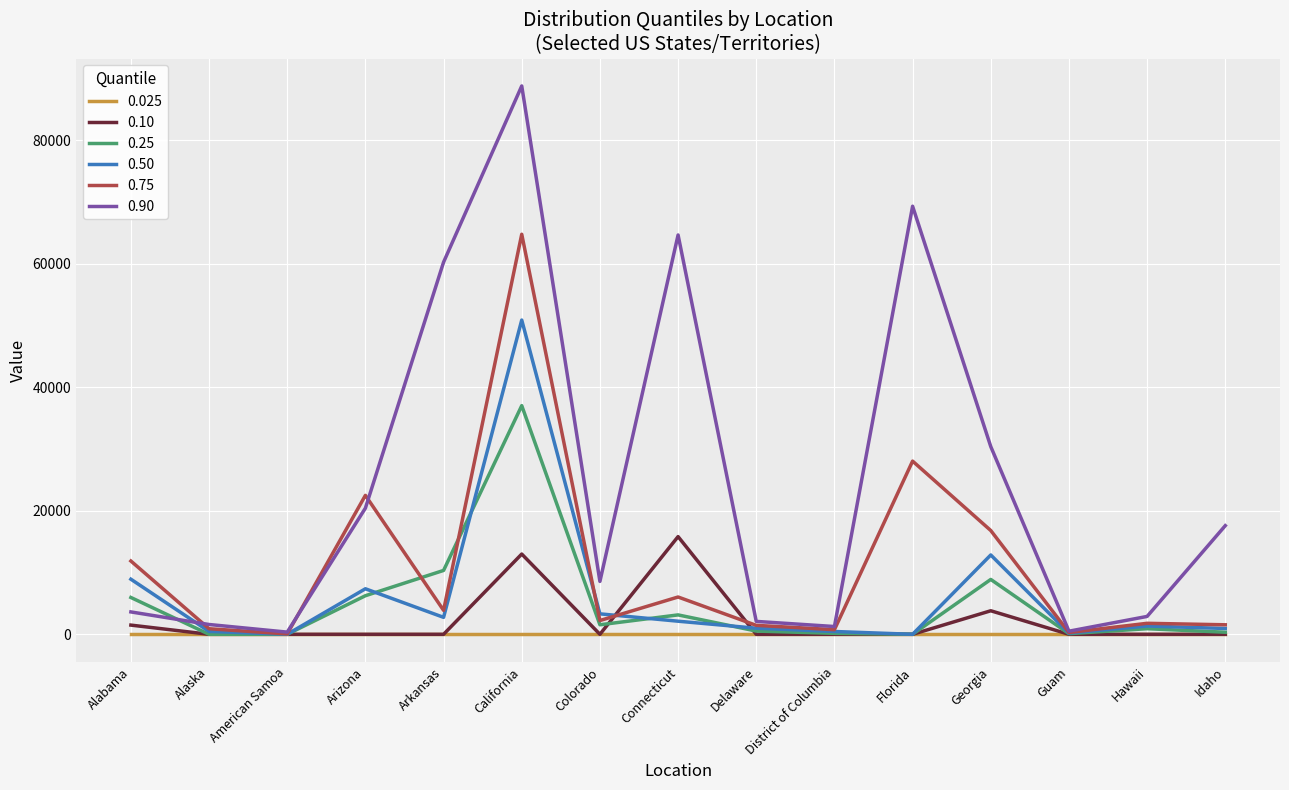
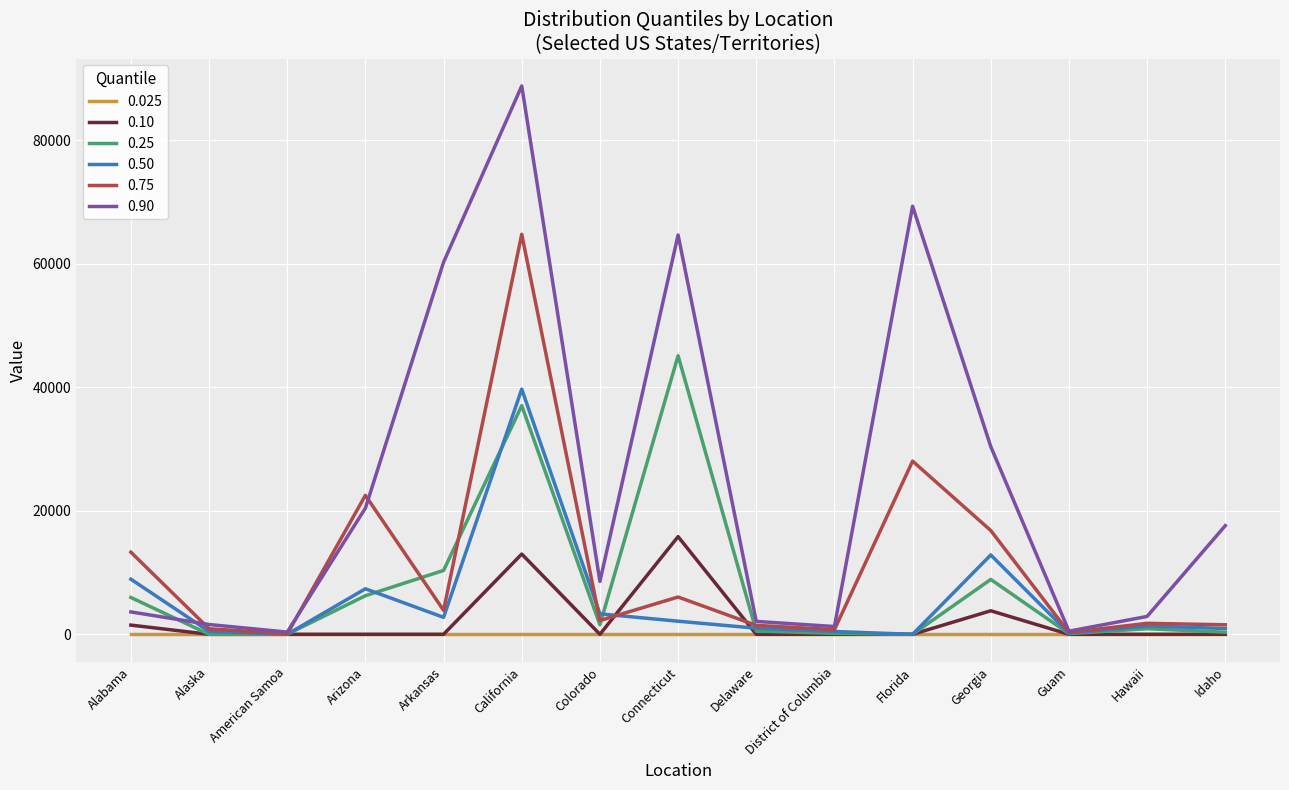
  {
    "0.025": {
      "Alabama": 0,
      "California": 0,
      "Connecticut": 0,
      "Georgia": 0
    },
    "0.10": {
      "Alabama": 1000,
      "California": 13000,
      "Connecticut": 16000,
      "Georgia": 4000
    },
    "0.25": {
      "Alabama": 6000,
      "Arizona": 6000,
      "Arkansas": 10000,
      "California": 37000,
      "Colorado": 2000,
-     "Connecticut": 3000,
+     "Connecticut": 45000,
      "Delaware": 1000,
      "Georgia": 9000,
      "Hawaii": 1000
    },
    "0.50": {
      "Alabama": 9000,
      "Alaska": 0,
      "Arizona": 7000,
      "Arkansas": 3000,
-     "California": 51000,
+     "California": 40000,
      "Colorado": 3000,
      "Connecticut": 2000,
      "Delaware": 1000,
      "Georgia": 13000,
      "Hawaii": 1000,
      "Idaho": 1000
    },
    "0.75": {
-     "Alabama": 12000,
+     "Alabama": 13000,
      "Alaska": 1000,
      "Arizona": 23000,
      "Arkansas": 4000,
      "California": 65000,
      "Colorado": 2000,
      "Connecticut": 6000,
      "Delaware": 1000,
      "Florida": 28000,
      "Georgia": 17000,
      "Hawaii": 2000,
      "Idaho": 2000
    },
    "0.90": {
      "Alabama": 4000,
      "Alaska": 2000,
      "Arizona": 20000,
      "Arkansas": 60000,
      "California": 89000,
      "Colorado": 9000,
      "Connecticut": 65000,
      "Delaware": 2000,
      "District of Columbia": 1000,
      "Florida": 69000,
      "Georgia": 30000,
      "Hawaii": 3000,
      "Idaho": 18000
    }
  }
